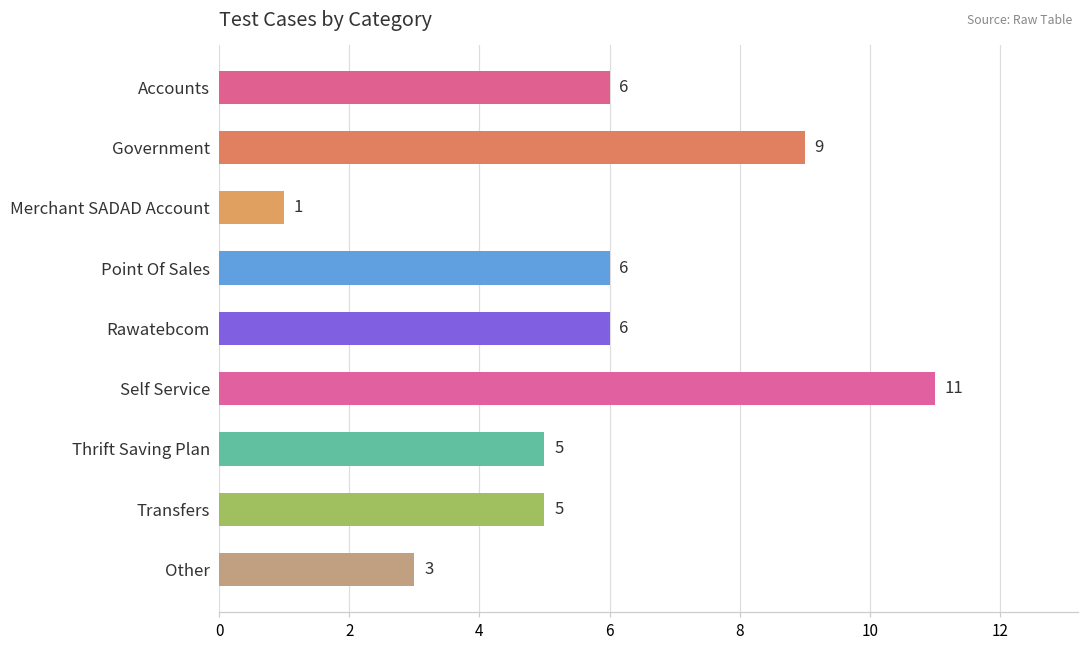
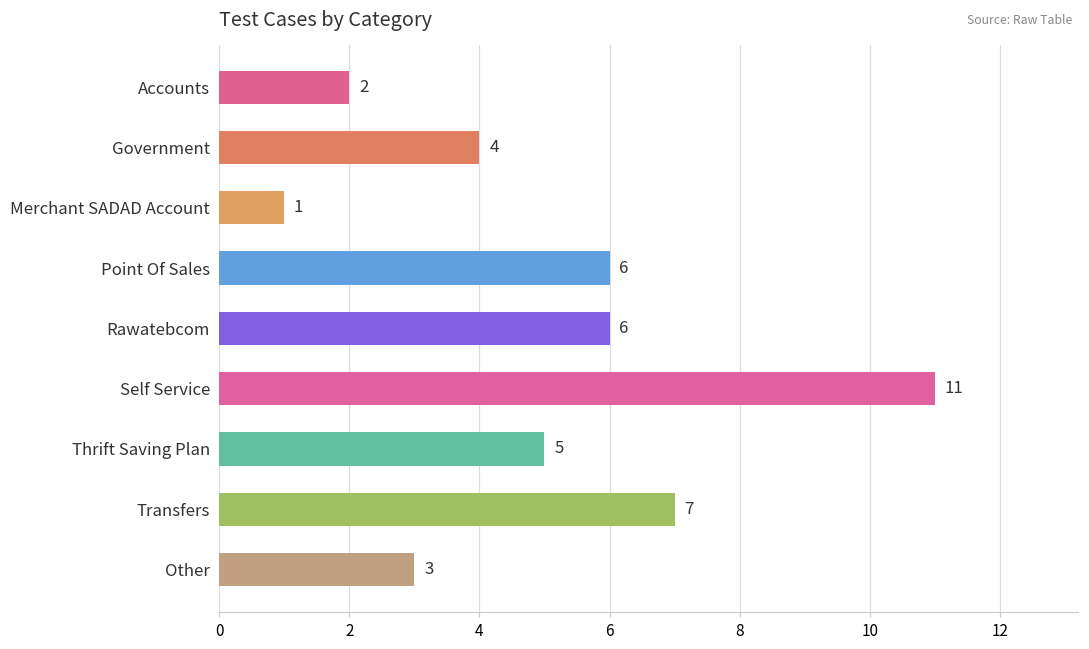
  {
-   "Accounts": 6,
-   "Government": 9,
+   "Accounts": 2,
+   "Government": 4,
    "Merchant SADAD Account": 1,
    "Point Of Sales": 6,
    "Rawatebcom": 6,
    "Self Service": 11,
    "Thrift Saving Plan": 5,
-   "Transfers": 5,
+   "Transfers": 7,
    "Other": 3
  }
